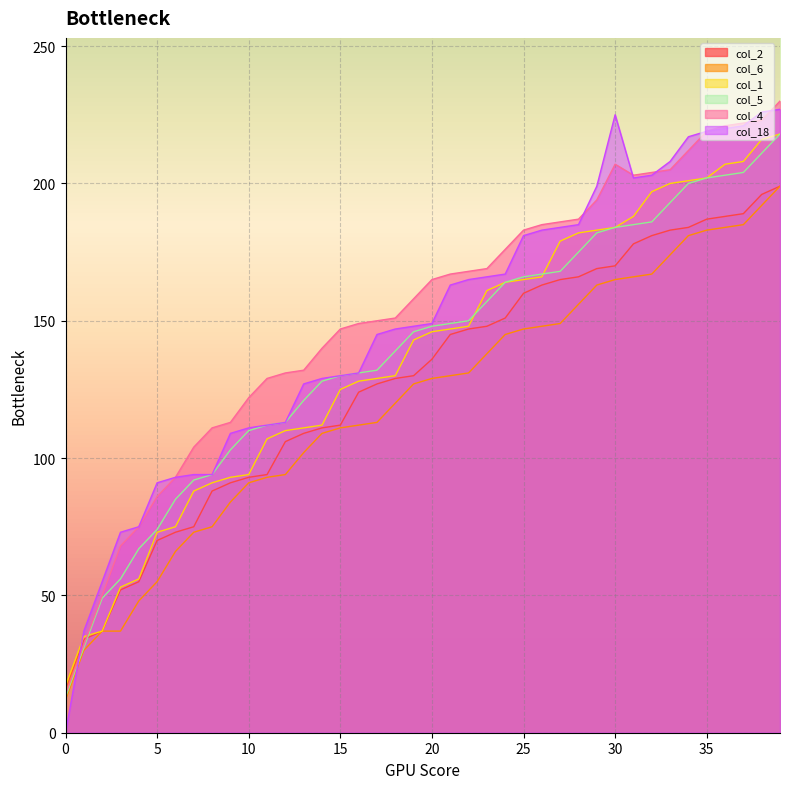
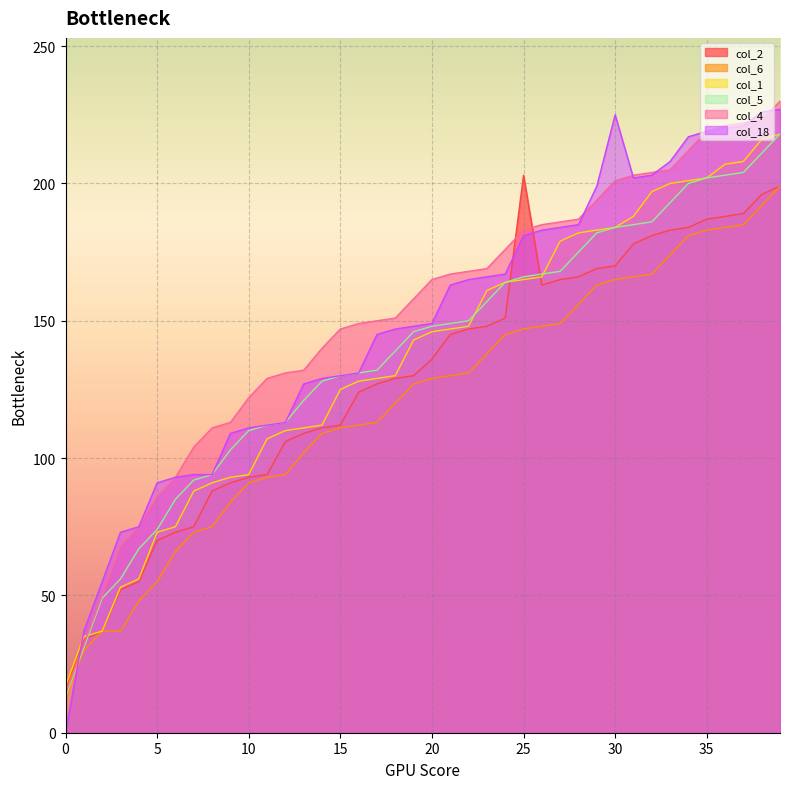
  {
    "col_2": {
      "0": 16,
      "5": 70,
      "10": 93,
      "15": 112,
      "20": 136,
-     "25": 160,
+     "25": 203,
      "30": 170,
      "35": 187
    },
    "col_6": {
      "0": 12,
      "5": 55,
      "10": 91,
      "15": 111,
      "20": 129,
      "25": 147,
      "30": 165,
      "35": 183
    },
    "col_1": {
      "0": 17,
      "5": 73,
      "10": 94,
      "15": 125,
      "20": 146,
      "25": 165
    },
    "col_5": {
      "0": 13,
      "5": 74,
      "10": 110,
      "20": 148,
      "25": 166
    },
    "col_4": {
      "0": 14,
      "5": 86,
      "10": 122,
      "15": 147,
      "20": 165,
      "25": 183,
-     "30": 207
+     "30": 201
    },
    "col_18": {
      "0": 0,
      "5": 91,
      "10": 111,
      "20": 149,
      "25": 181,
      "30": 225
    }
  }
